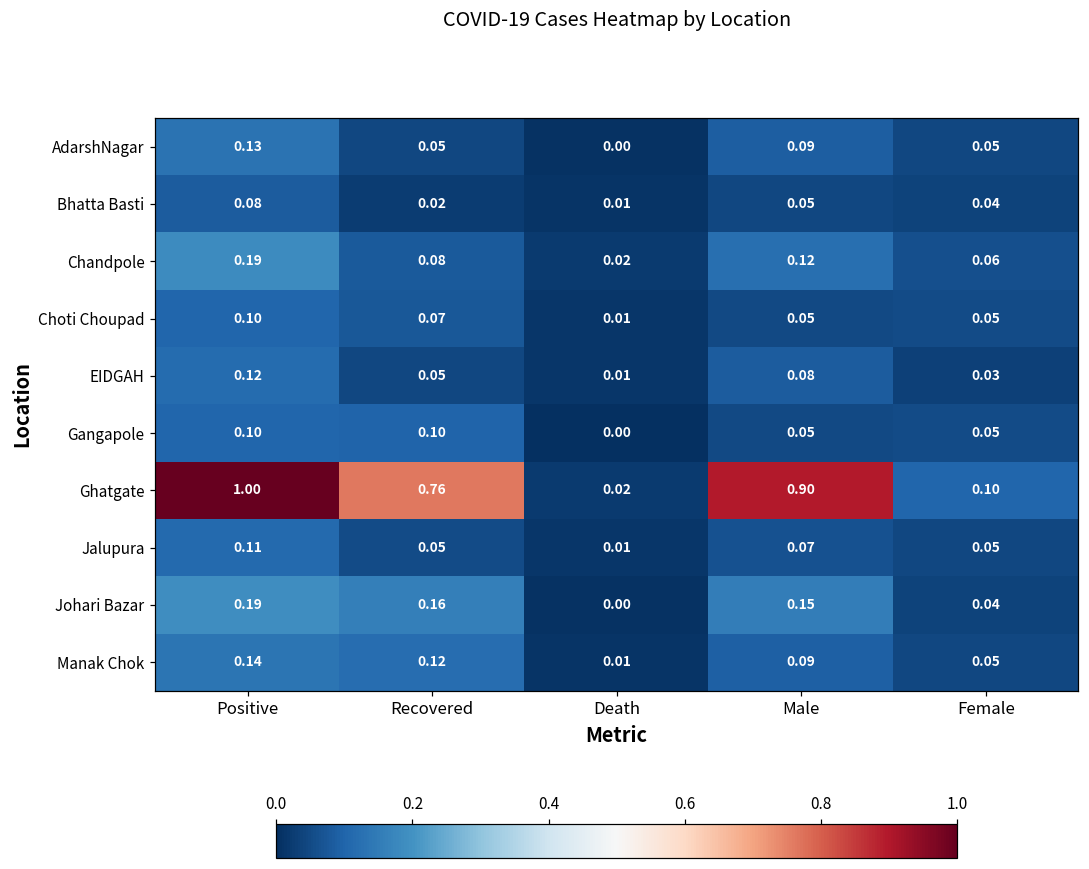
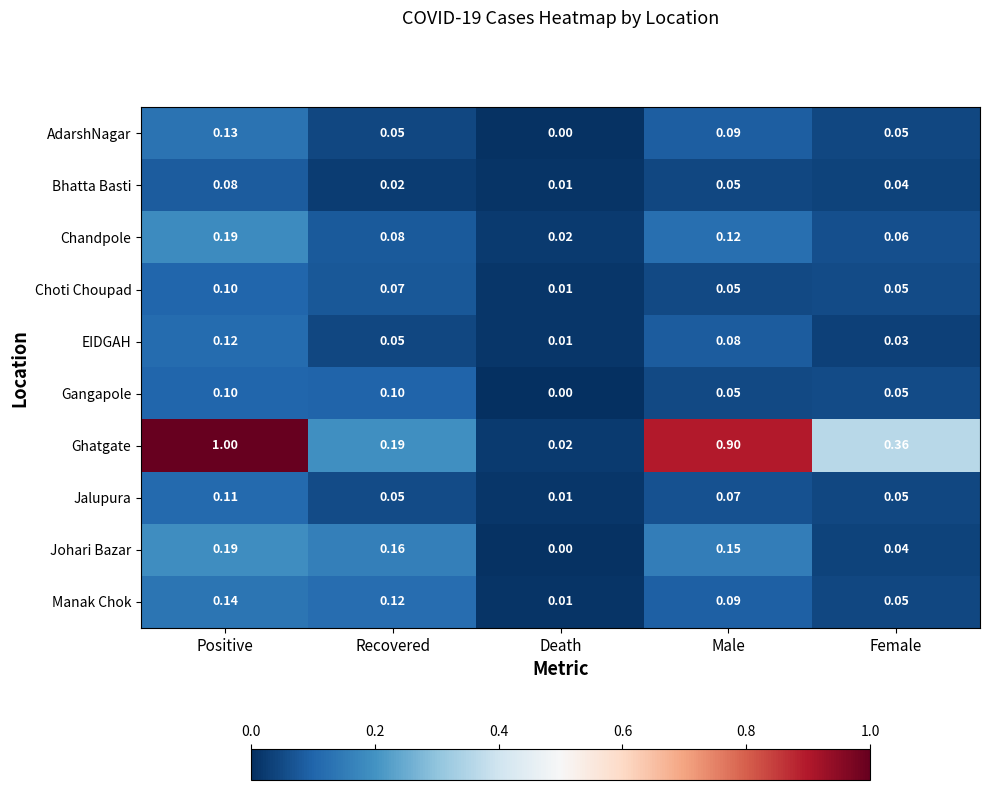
  {
    "AdarshNagar": {
      "Positive": 0.13,
      "Recovered": 0.05,
      "Death": 0.00,
      "Male": 0.09,
      "Female": 0.05
    },
    "Bhatta Basti": {
      "Positive": 0.08,
      "Recovered": 0.02,
      "Death": 0.01,
      "Male": 0.05,
      "Female": 0.04
    },
    "Chandpole": {
      "Positive": 0.19,
      "Recovered": 0.08,
      "Death": 0.02,
      "Male": 0.12,
      "Female": 0.06
    },
    "Choti Choupad": {
      "Positive": 0.10,
      "Recovered": 0.07,
      "Death": 0.01,
      "Male": 0.05,
      "Female": 0.05
    },
    "EIDGAH": {
      "Positive": 0.12,
      "Recovered": 0.05,
      "Death": 0.01,
      "Male": 0.08,
      "Female": 0.03
    },
    "Gangapole": {
      "Positive": 0.10,
      "Recovered": 0.10,
      "Death": 0.00,
      "Male": 0.05,
      "Female": 0.05
    },
    "Ghatgate": {
      "Positive": 1.00,
-     "Recovered": 0.76,
+     "Recovered": 0.19,
      "Death": 0.02,
      "Male": 0.90,
-     "Female": 0.10
+     "Female": 0.36
    },
    "Jalupura": {
      "Positive": 0.11,
      "Recovered": 0.05,
      "Death": 0.01,
      "Male": 0.07,
      "Female": 0.05
    },
    "Johari Bazar": {
      "Positive": 0.19,
      "Recovered": 0.16,
      "Death": 0.00,
      "Male": 0.15,
      "Female": 0.04
    },
    "Manak Chok": {
      "Positive": 0.14,
      "Recovered": 0.12,
      "Death": 0.01,
      "Male": 0.09,
      "Female": 0.05
    }
  }
